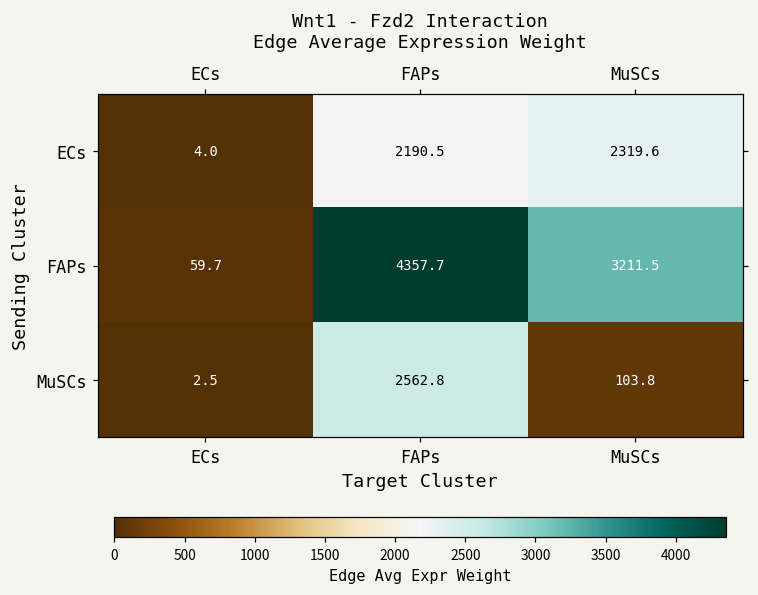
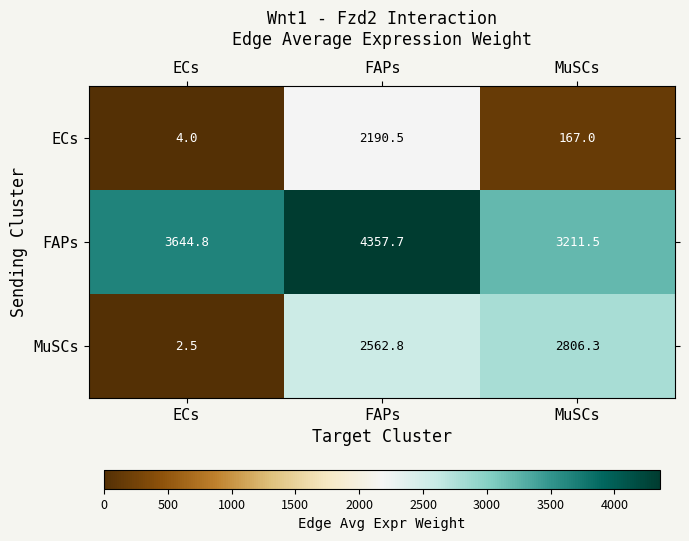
  {
    "ECs": {
      "ECs": 4.0,
      "FAPs": 2190.5,
-     "MuSCs": 2319.6
+     "MuSCs": 167.0
    },
    "FAPs": {
-     "ECs": 59.7,
+     "ECs": 3644.8,
      "FAPs": 4357.7,
      "MuSCs": 3211.5
    },
    "MuSCs": {
      "ECs": 2.5,
      "FAPs": 2562.8,
-     "MuSCs": 103.8
+     "MuSCs": 2806.3
    }
  }
